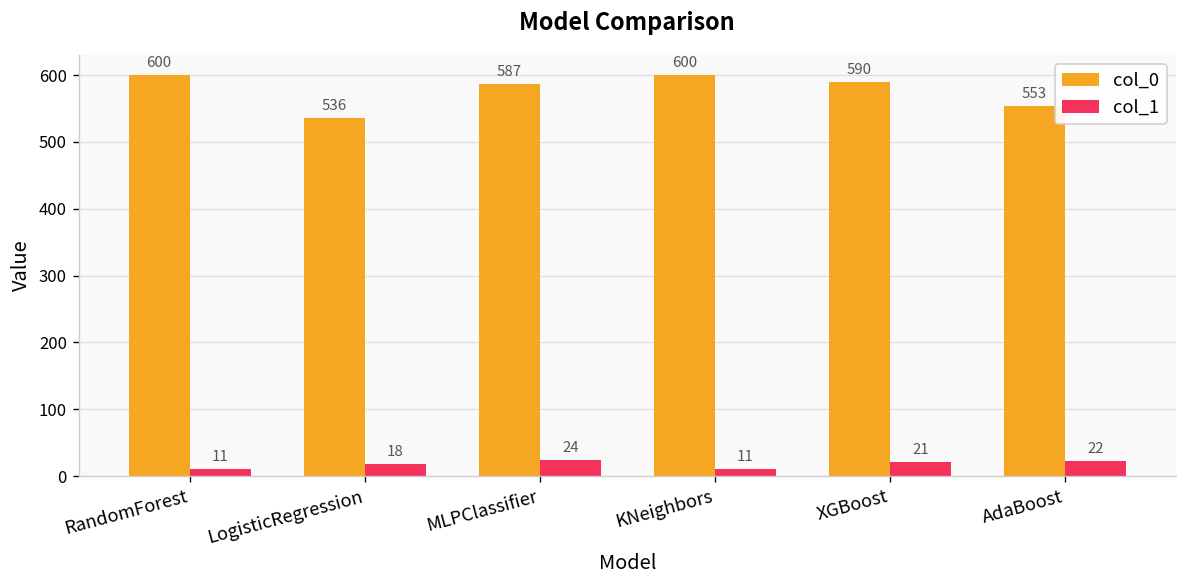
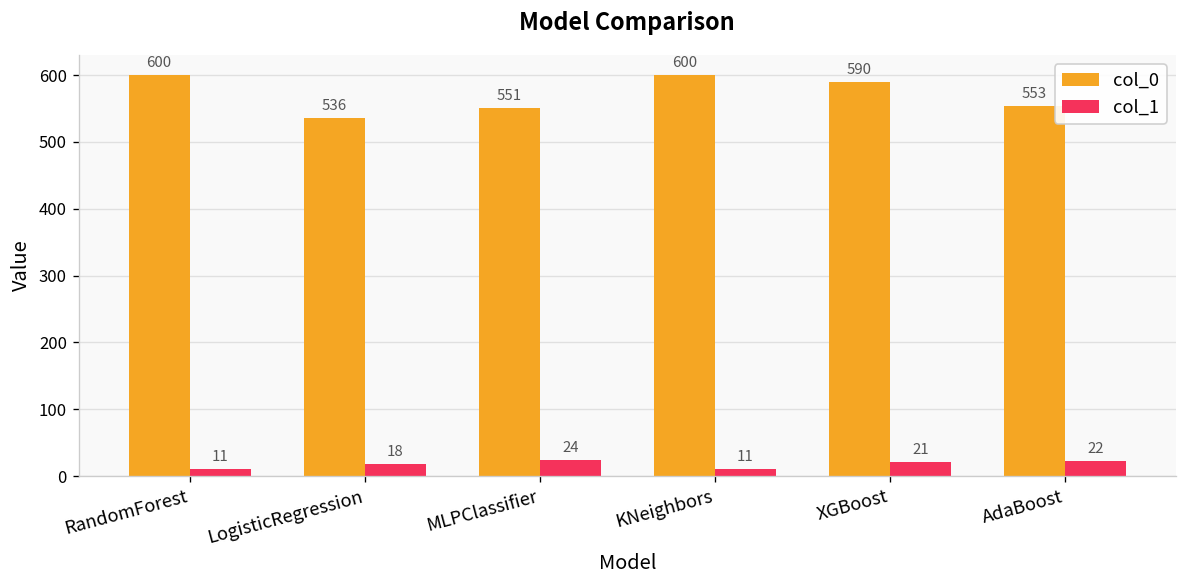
  {
    "col_0": {
      "RandomForest": 600,
      "LogisticRegression": 536,
-     "MLPClassifier": 587,
+     "MLPClassifier": 551,
      "KNeighbors": 600,
      "XGBoost": 590,
      "AdaBoost": 553
    },
    "col_1": {
      "RandomForest": 11,
      "LogisticRegression": 18,
      "MLPClassifier": 24,
      "KNeighbors": 11,
      "XGBoost": 21,
      "AdaBoost": 22
    }
  }
